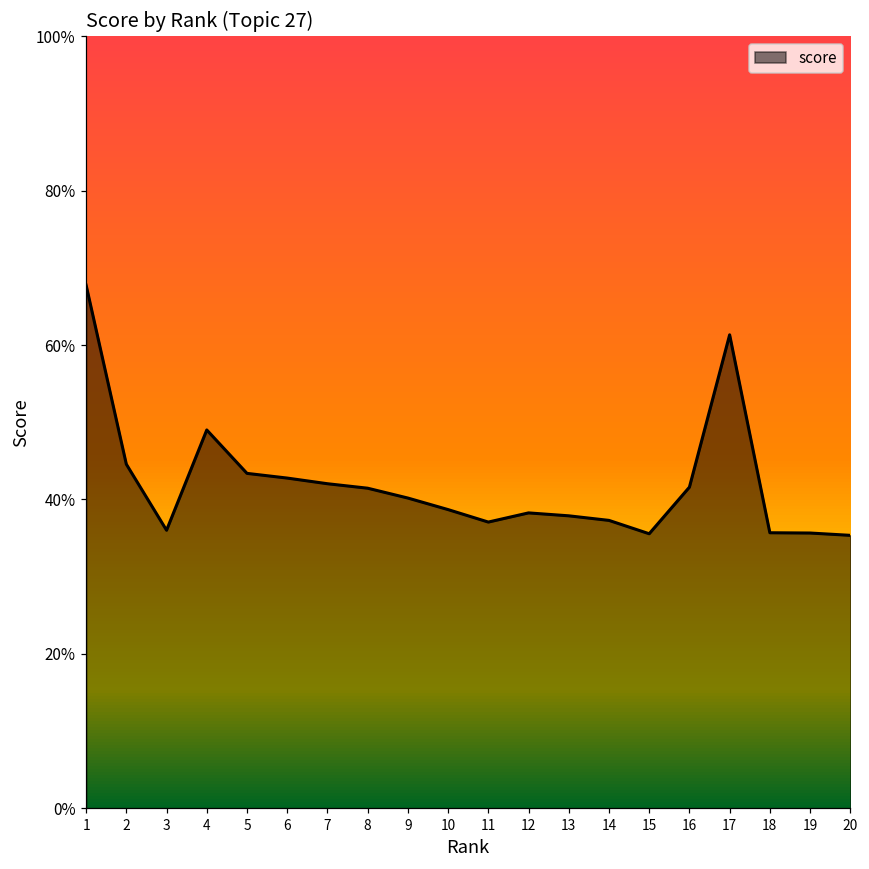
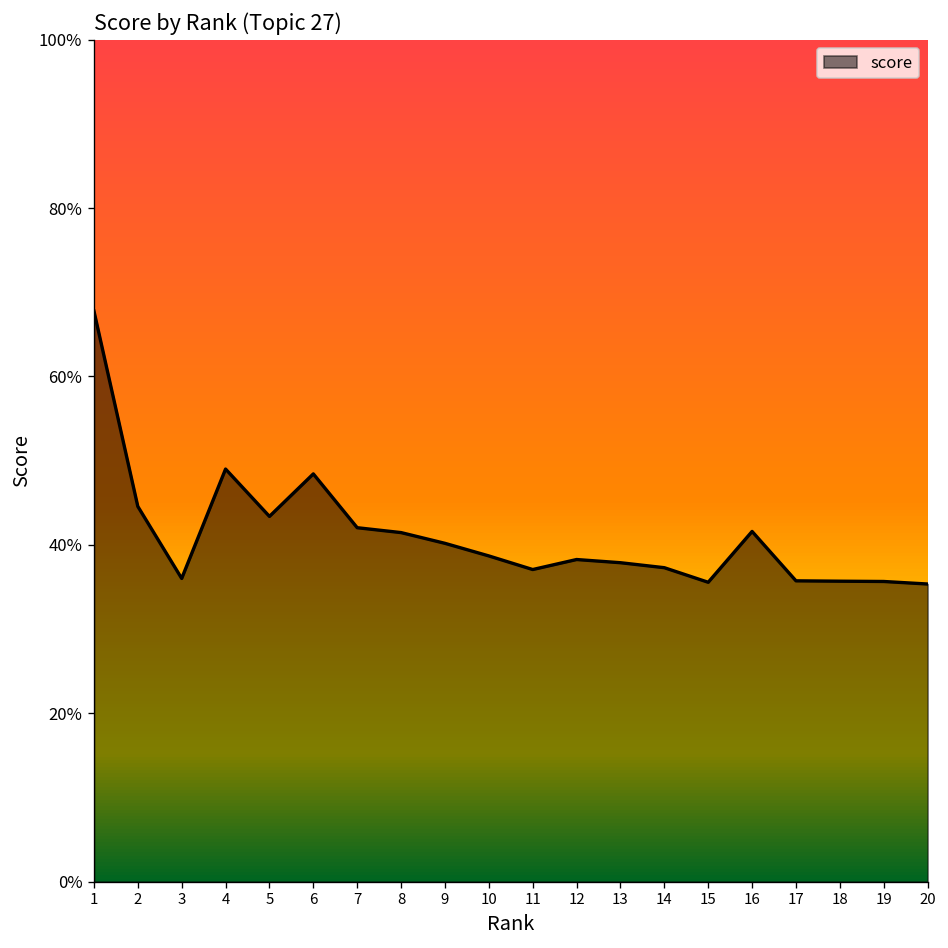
  {
    "1": "68%",
    "2": "45%",
    "3": "36%",
    "4": "49%",
    "5": "43%",
-   "6": "43%",
+   "6": "48%",
    "7": "42%",
    "8": "41%",
    "9": "40%",
    "10": "39%",
    "11": "37%",
    "12": "38%",
    "13": "38%",
    "14": "37%",
    "15": "36%",
    "16": "42%",
-   "17": "61%",
+   "17": "36%",
    "18": "36%",
    "19": "36%",
    "20": "35%"
  }
